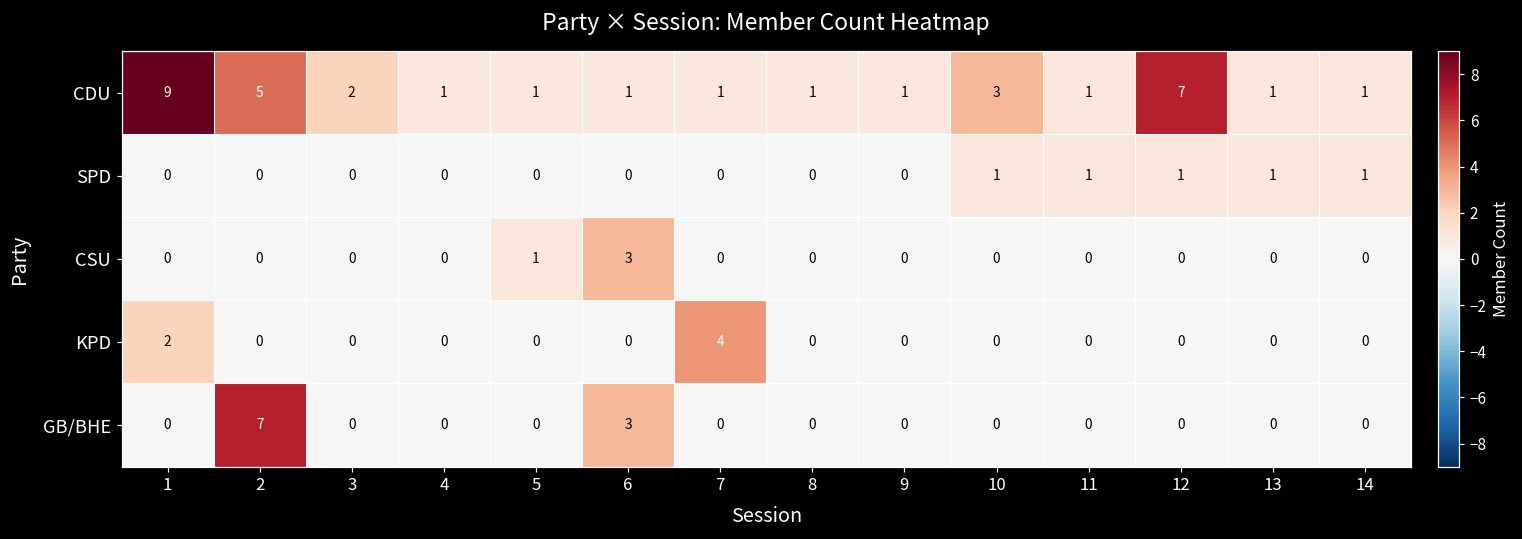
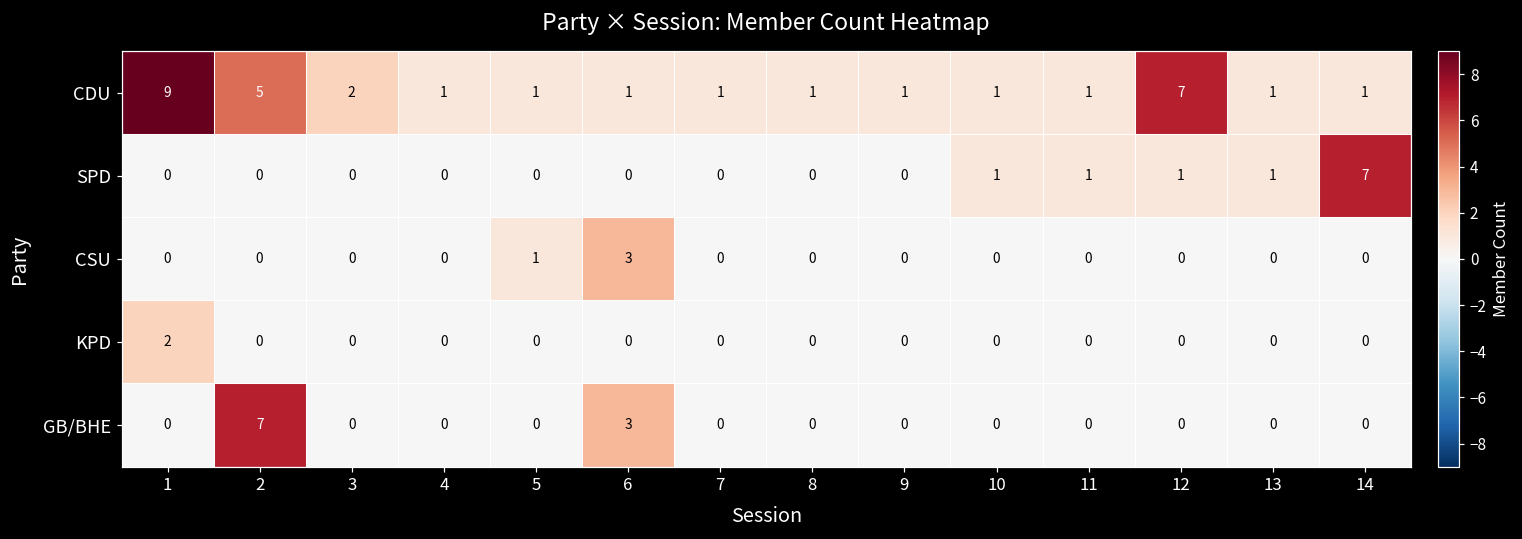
  {
    "CDU": {
      "1": 9,
      "2": 5,
      "3": 2,
      "4": 1,
      "5": 1,
      "6": 1,
      "7": 1,
      "8": 1,
      "9": 1,
-     "10": 3,
+     "10": 1,
      "11": 1,
      "12": 7,
      "13": 1,
      "14": 1
    },
    "SPD": {
      "1": 0,
      "2": 0,
      "3": 0,
      "4": 0,
      "5": 0,
      "6": 0,
      "7": 0,
      "8": 0,
      "9": 0,
      "10": 1,
      "11": 1,
      "12": 1,
      "13": 1,
-     "14": 1
+     "14": 7
    },
    "CSU": {
      "1": 0,
      "2": 0,
      "3": 0,
      "4": 0,
      "5": 1,
      "6": 3,
      "7": 0,
      "8": 0,
      "9": 0,
      "10": 0,
      "11": 0,
      "12": 0,
      "13": 0,
      "14": 0
    },
    "KPD": {
      "1": 2,
      "2": 0,
      "3": 0,
      "4": 0,
      "5": 0,
      "6": 0,
-     "7": 4,
+     "7": 0,
      "8": 0,
      "9": 0,
      "10": 0,
      "11": 0,
      "12": 0,
      "13": 0,
      "14": 0
    },
    "GB/BHE": {
      "1": 0,
      "2": 7,
      "3": 0,
      "4": 0,
      "5": 0,
      "6": 3,
      "7": 0,
      "8": 0,
      "9": 0,
      "10": 0,
      "11": 0,
      "12": 0,
      "13": 0,
      "14": 0
    }
  }
